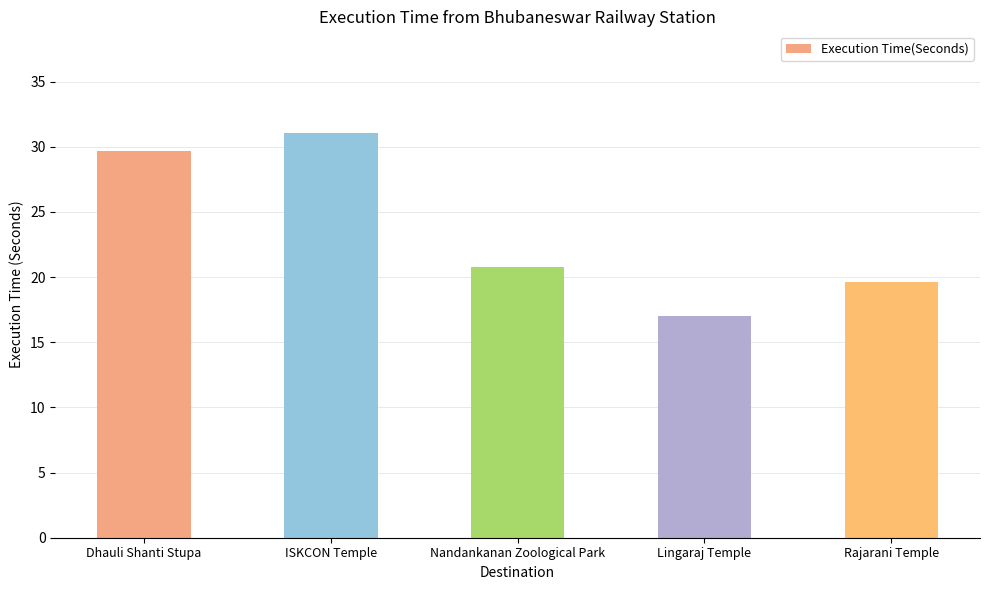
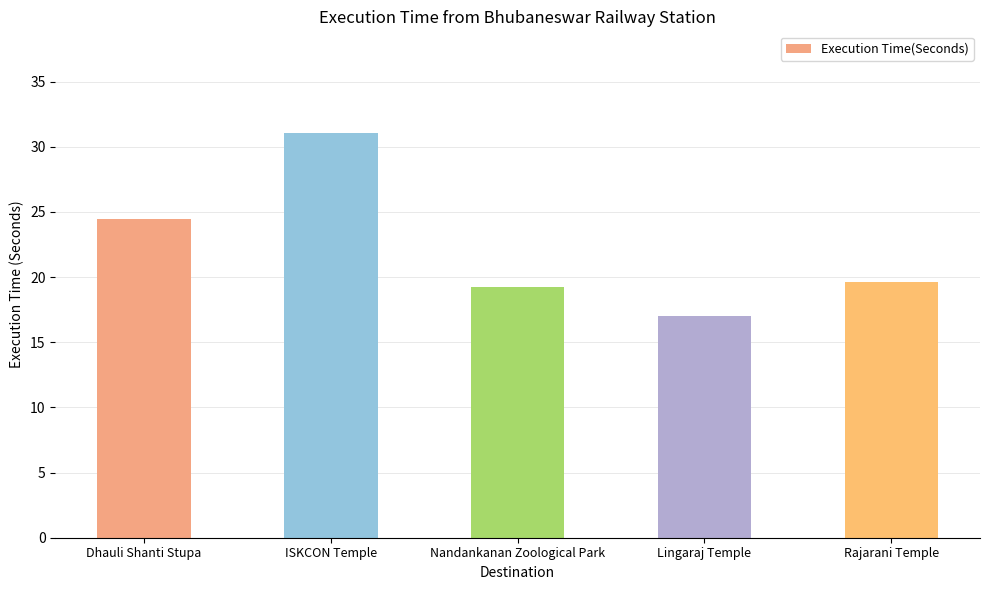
  {
-   "Dhauli Shanti Stupa": 29.7,
+   "Dhauli Shanti Stupa": 24.5,
    "ISKCON Temple": 31.1,
-   "Nandankanan Zoological Park": 20.8,
+   "Nandankanan Zoological Park": 19.2,
    "Lingaraj Temple": 17.0,
    "Rajarani Temple": 19.6
  }
